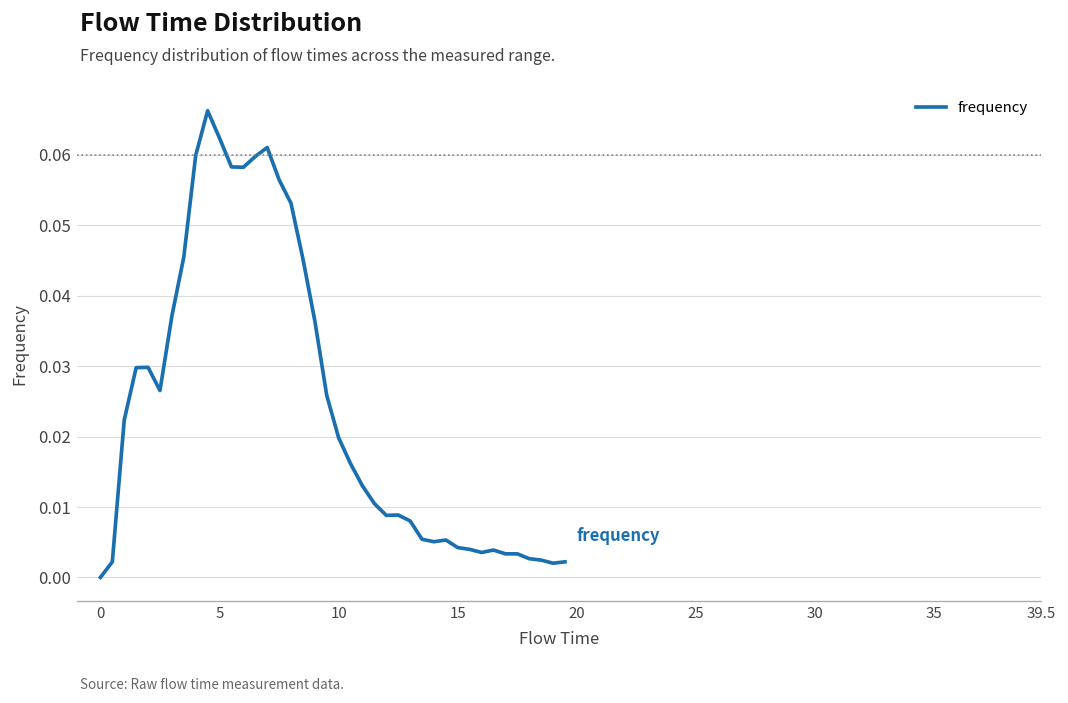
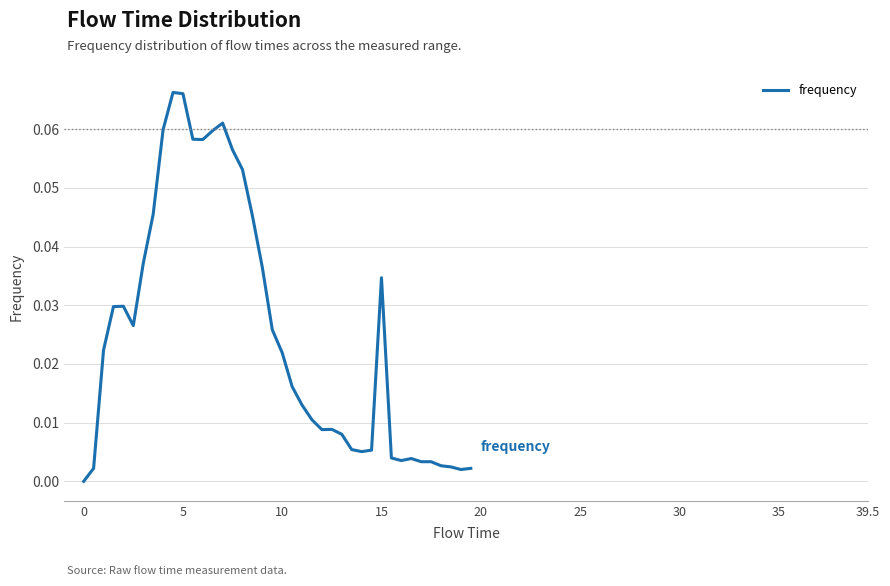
  {
    "0": 0.000,
-   "5": 0.062,
-   "10": 0.020,
-   "15": 0.004
+   "5": 0.066,
+   "10": 0.022,
+   "15": 0.035
  }
